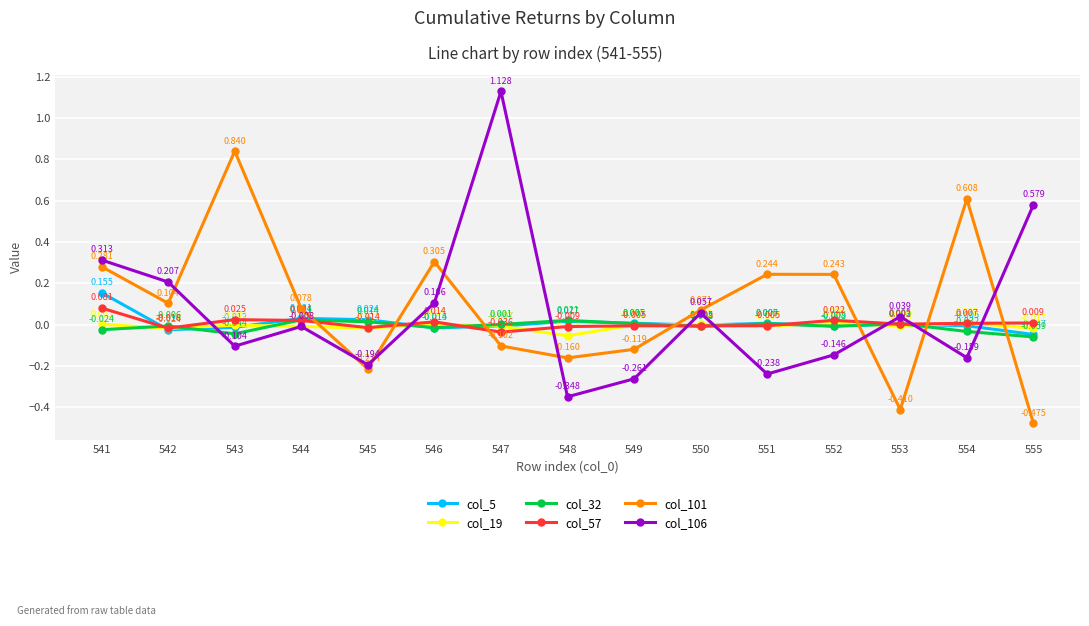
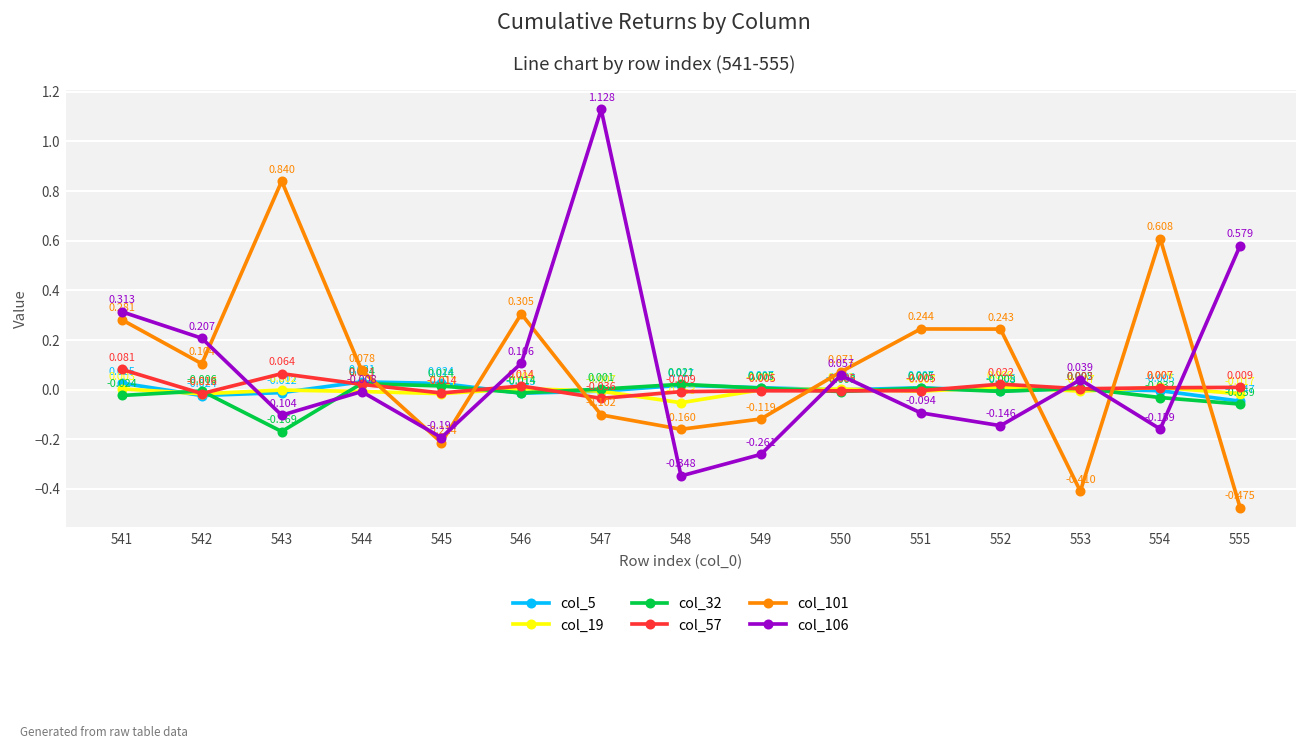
  {
    "col_5": {
-     "541": 0.155
+     "541": 0.025
    },
    "col_32": {
-     "543": -0.044
+     "543": -0.169
    },
    "col_57": {
-     "543": 0.025
+     "543": 0.064
    },
    "col_101": {
      "542": 0.104,
      "543": 0.840,
      "544": 0.078,
      "546": 0.305,
      "548": -0.160,
      "549": -0.119,
      "551": 0.244,
      "552": 0.243,
      "553": -0.410,
      "554": 0.608,
      "555": -0.475
    },
    "col_106": {
      "542": 0.207,
      "546": 0.106,
      "547": 1.128,
      "548": -0.348,
      "549": -0.261,
-     "551": -0.238,
+     "551": -0.094,
      "552": -0.146,
      "554": -0.159,
      "555": 0.579
    }
  }
